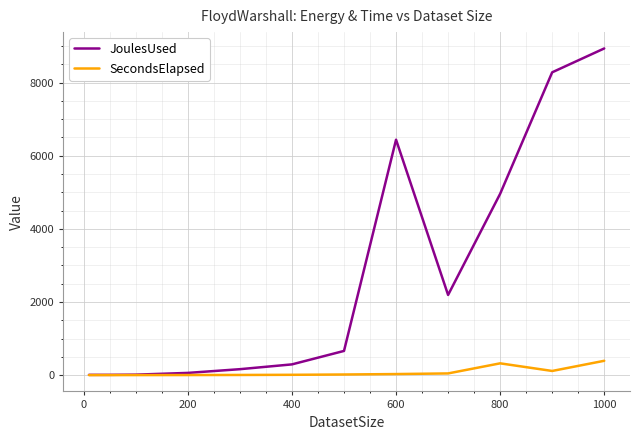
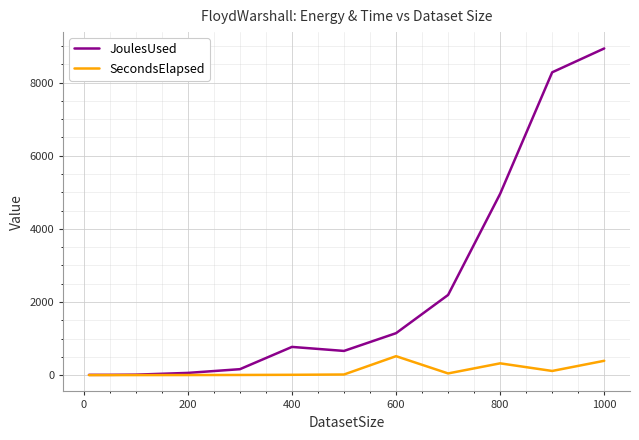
  {
    "JoulesUsed": {
-     "400": 300,
-     "600": 6400,
+     "400": 800,
+     "600": 1100,
      "800": 5000,
      "1000": 8900
    },
    "SecondsElapsed": {
      "400": 0,
-     "600": 0,
+     "600": 500,
      "800": 300,
      "1000": 400
    }
  }
